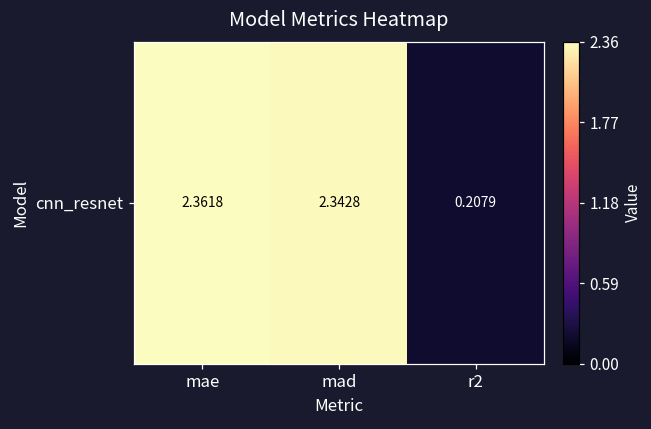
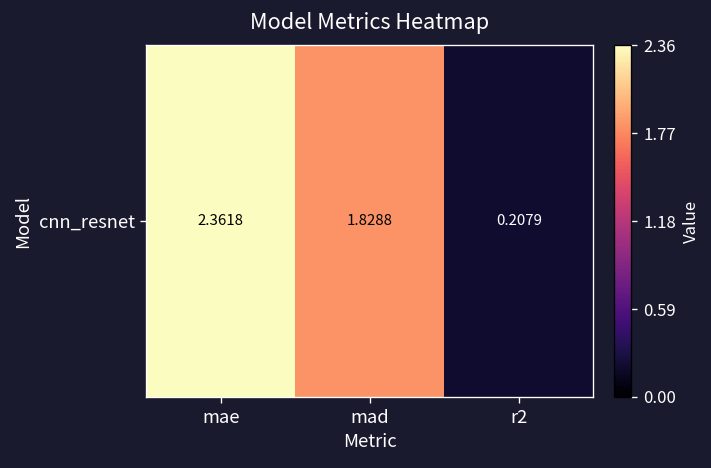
  {
    "cnn_resnet": {
      "mae": 2.3618,
-     "mad": 2.3428,
+     "mad": 1.8288,
      "r2": 0.2079
    }
  }
